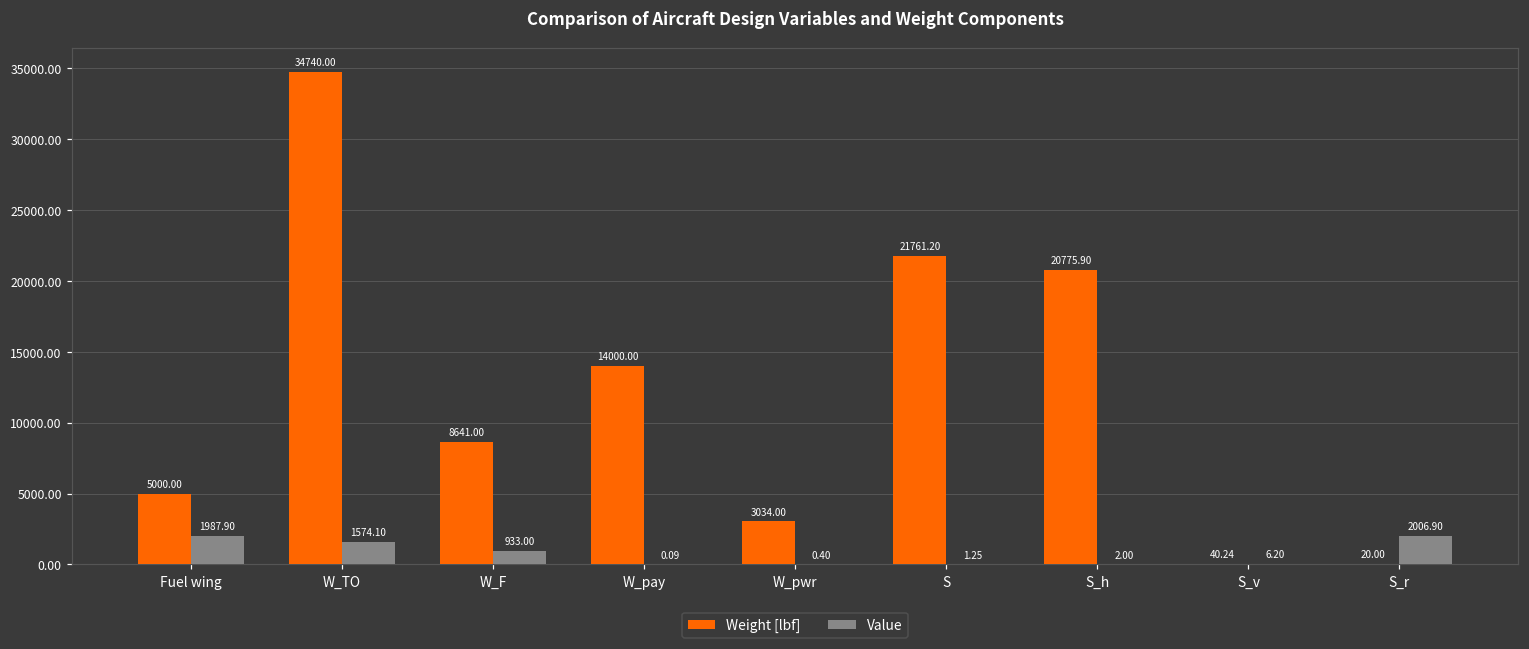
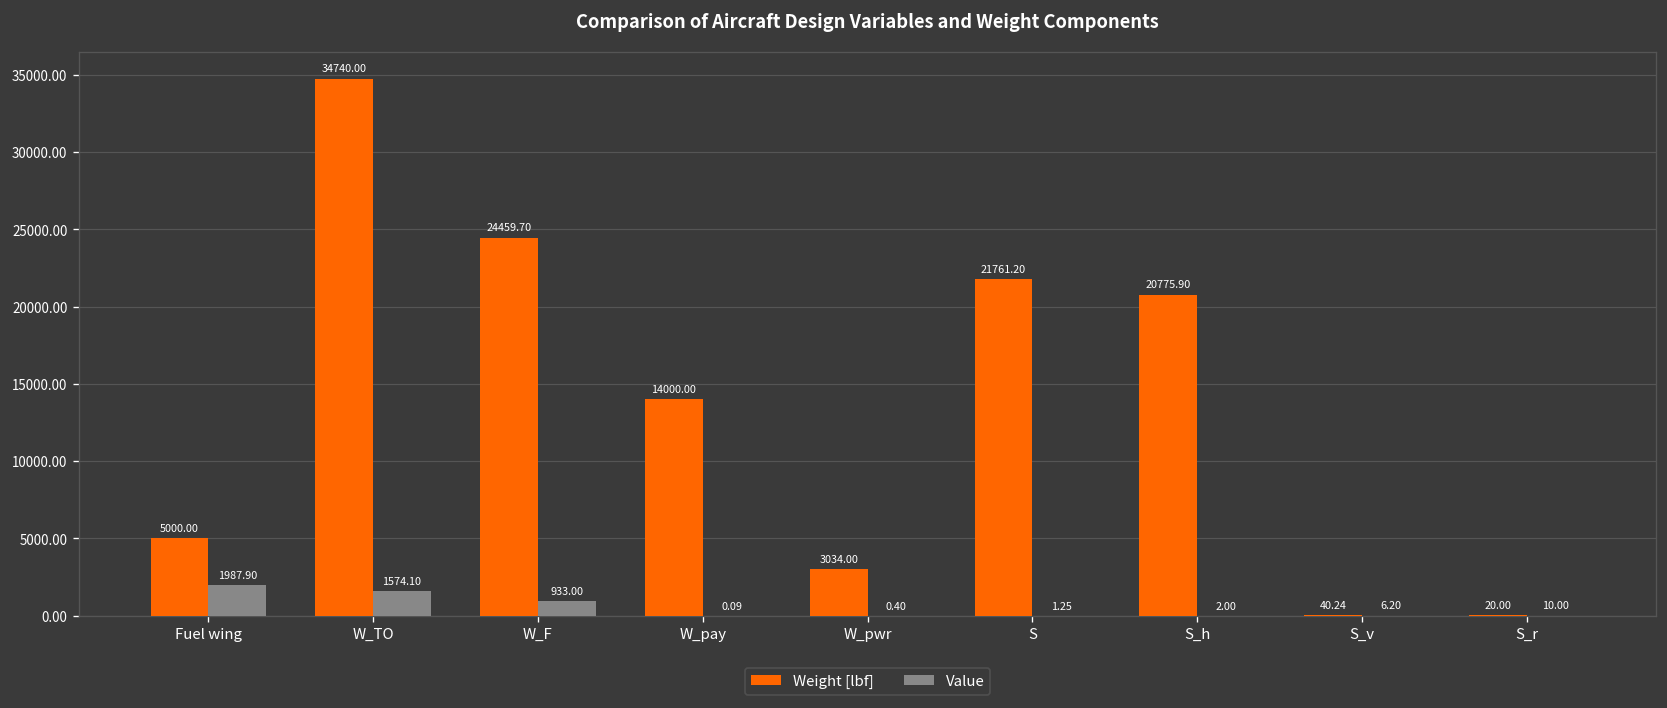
  {
    "Weight [lbf]": {
      "Fuel wing": 5000.00,
      "W_TO": 34740.00,
-     "W_F": 8641.00,
+     "W_F": 24459.70,
      "W_pay": 14000.00,
      "W_pwr": 3034.00,
      "S": 21761.20,
      "S_h": 20775.90,
      "S_v": 40.24,
      "S_r": 20.00
    },
    "Value": {
      "Fuel wing": 1987.90,
      "W_TO": 1574.10,
      "W_F": 933.00,
      "W_pay": 0.09,
      "W_pwr": 0.40,
      "S": 1.25,
      "S_h": 2.00,
      "S_v": 6.20,
-     "S_r": 2006.90
+     "S_r": 10.00
    }
  }
